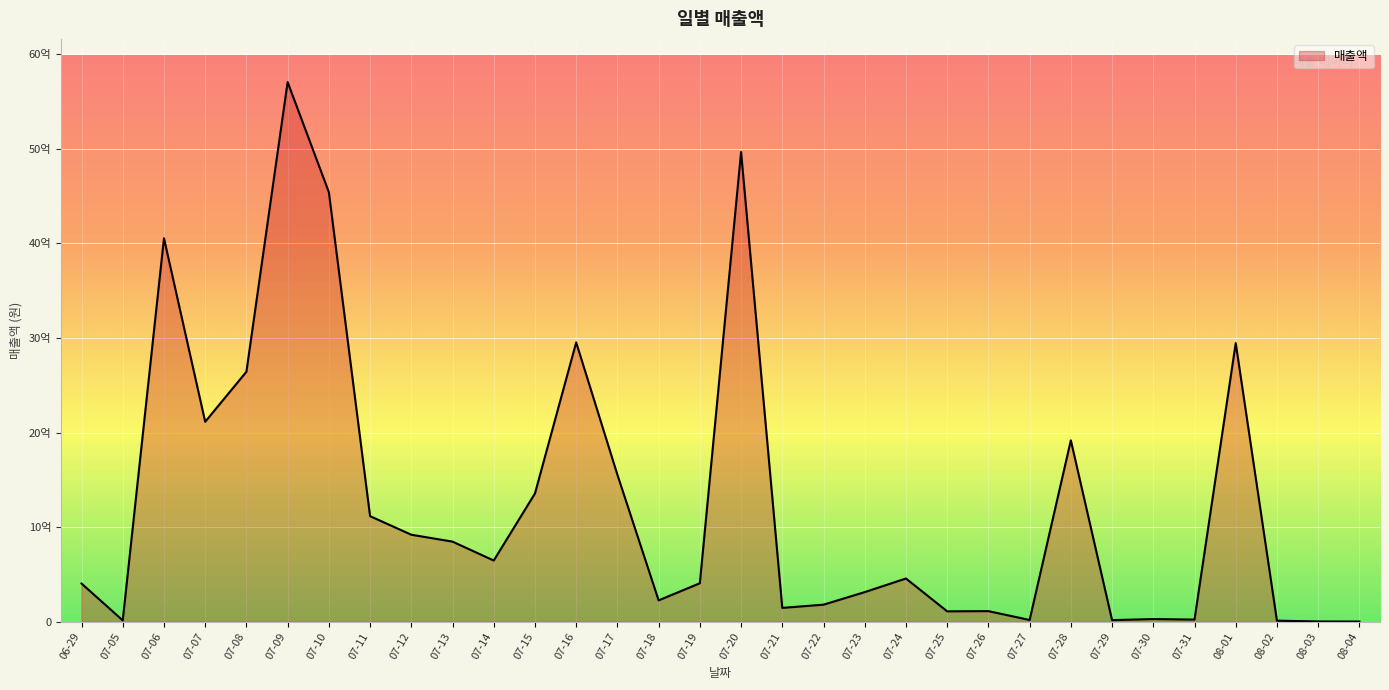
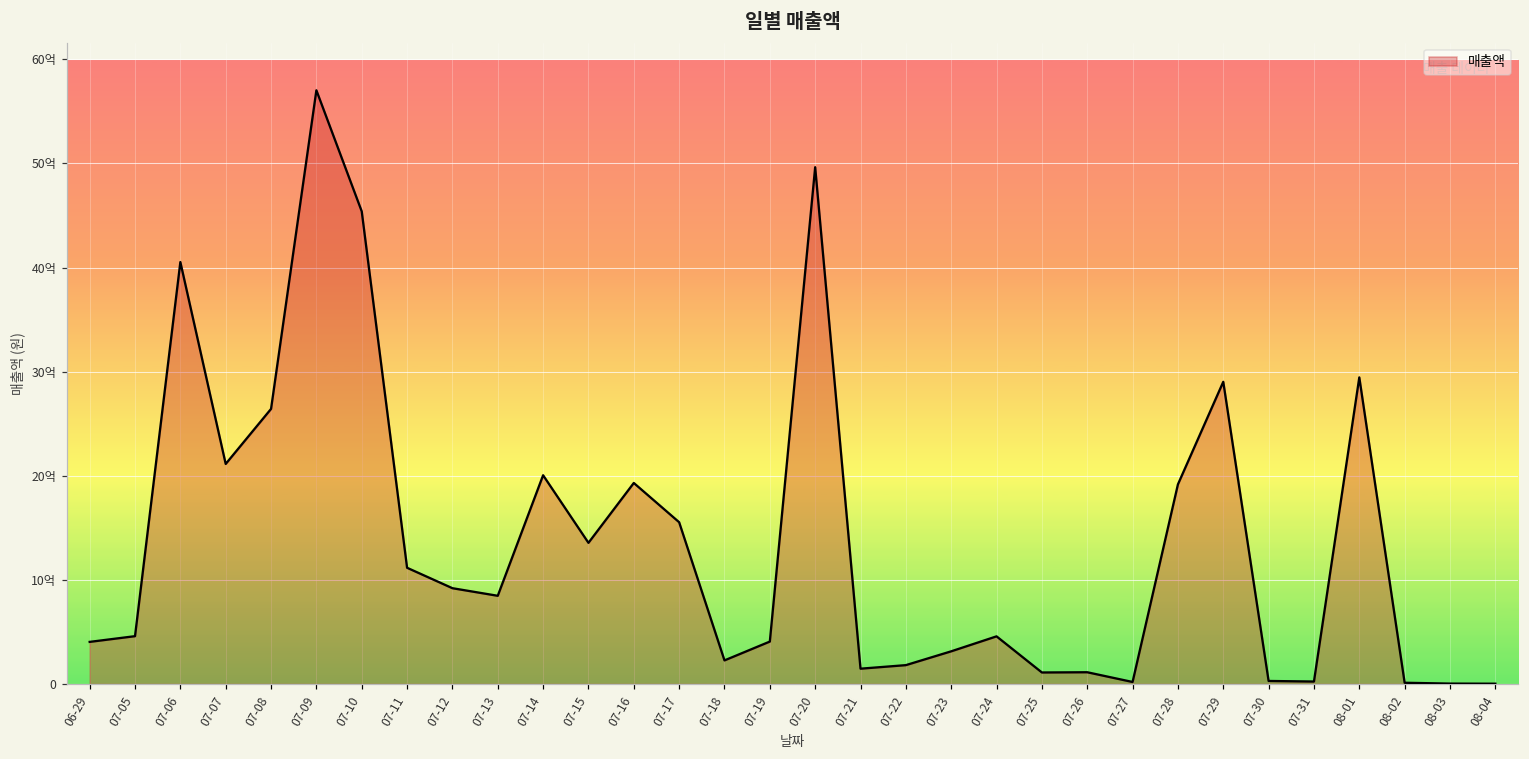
  {
    "06-29": "4억",
-   "07-05": "0억",
+   "07-05": "5억",
    "07-06": "41억",
    "07-07": "21억",
    "07-08": "26억",
    "07-09": "57억",
    "07-10": "45억",
    "07-11": "11억",
    "07-12": "9억",
    "07-13": "8억",
-   "07-14": "6억",
+   "07-14": "20억",
    "07-15": "14억",
-   "07-16": "30억",
+   "07-16": "19억",
    "07-17": "16억",
    "07-18": "2억",
    "07-19": "4억",
    "07-20": "50억",
    "07-21": "1억",
    "07-22": "2억",
    "07-23": "3억",
    "07-24": "5억",
    "07-25": "1억",
    "07-26": "1억",
    "07-27": "0억",
    "07-28": "19억",
-   "07-29": "0억",
+   "07-29": "29억",
    "07-30": "0억",
    "07-31": "0억",
    "08-01": "29억",
    "08-02": "0억",
    "08-03": "0억",
    "08-04": "0억"
  }
